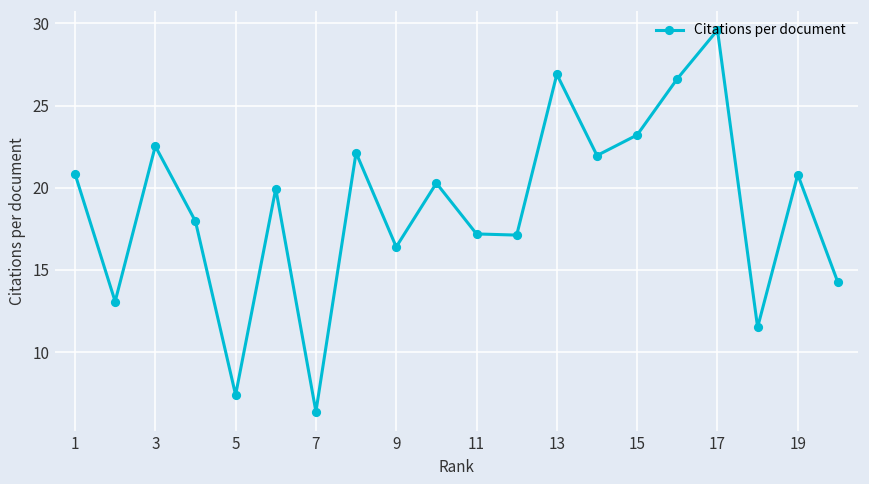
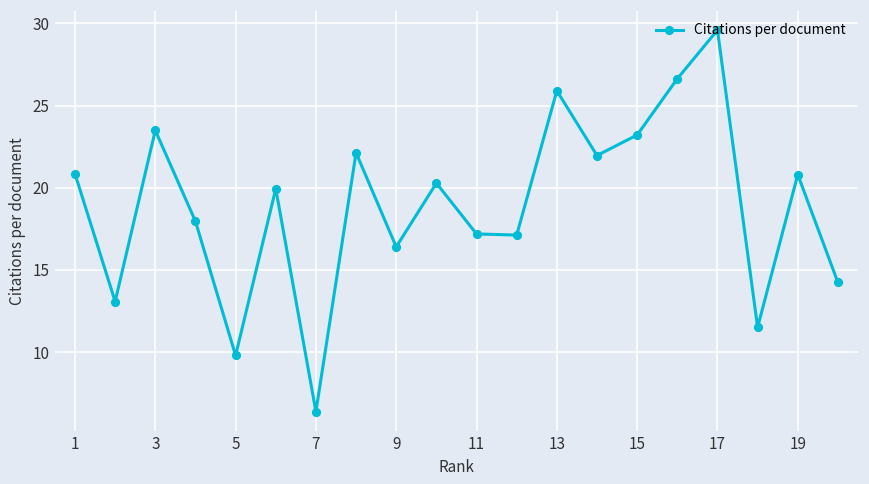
  {
    "1": 20.9,
-   "3": 22.5,
-   "5": 7.4,
+   "3": 23.5,
+   "5": 9.8,
    "7": 6.4,
    "9": 16.4,
    "11": 17.2,
-   "13": 26.9,
+   "13": 25.9,
    "15": 23.2,
    "17": 29.6,
    "19": 20.8
  }
